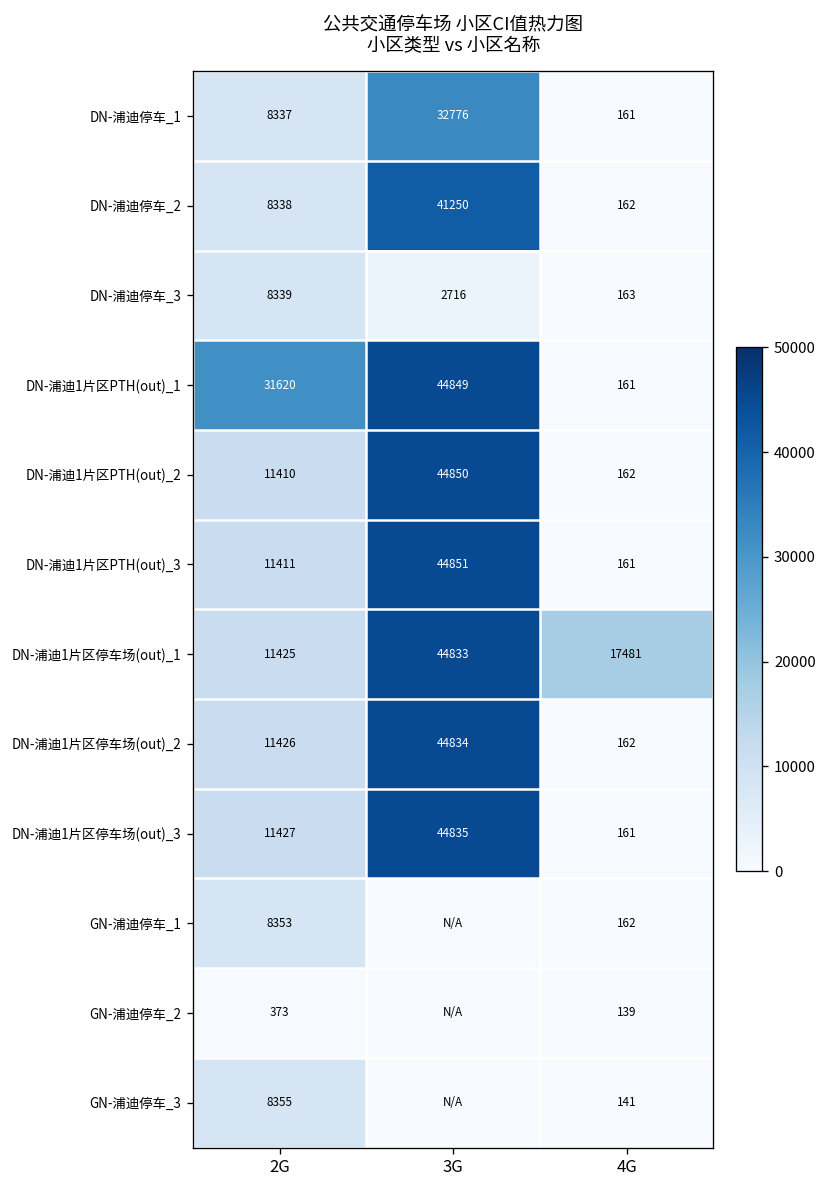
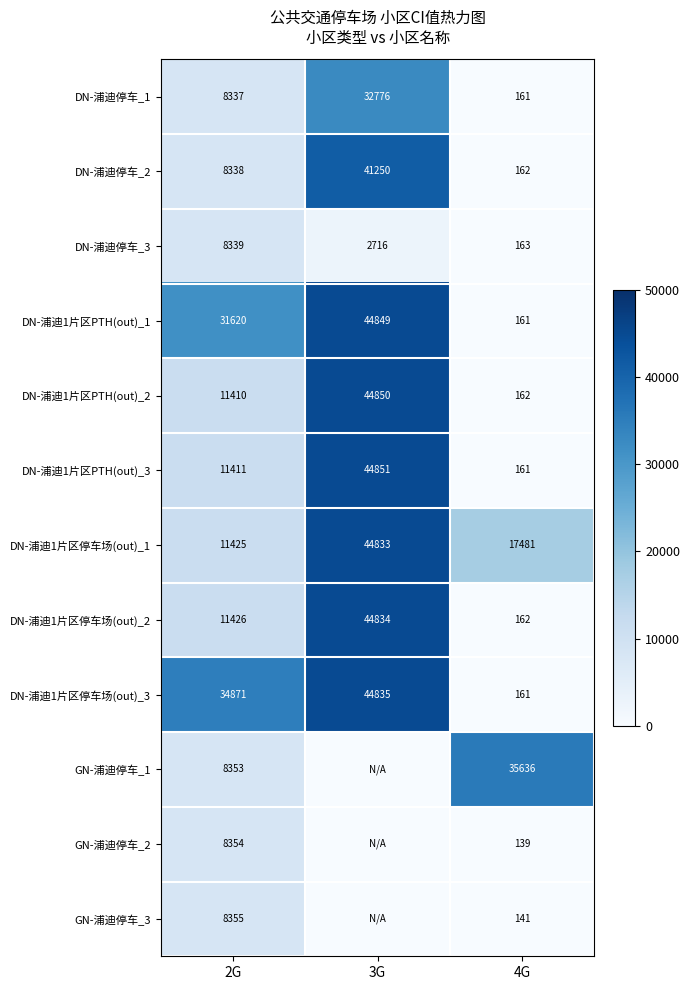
  {
    "DN-浦迪停车_1": {
      "2G": 8337,
      "3G": 32776,
      "4G": 161
    },
    "DN-浦迪停车_2": {
      "2G": 8338,
      "3G": 41250,
      "4G": 162
    },
    "DN-浦迪停车_3": {
      "2G": 8339,
      "3G": 2716,
      "4G": 163
    },
    "DN-浦迪1片区PTH(out)_1": {
      "2G": 31620,
      "3G": 44849,
      "4G": 161
    },
    "DN-浦迪1片区PTH(out)_2": {
      "2G": 11410,
      "3G": 44850,
      "4G": 162
    },
    "DN-浦迪1片区PTH(out)_3": {
      "2G": 11411,
      "3G": 44851,
      "4G": 161
    },
    "DN-浦迪1片区停车场(out)_1": {
      "2G": 11425,
      "3G": 44833,
      "4G": 17481
    },
    "DN-浦迪1片区停车场(out)_2": {
      "2G": 11426,
      "3G": 44834,
      "4G": 162
    },
    "DN-浦迪1片区停车场(out)_3": {
-     "2G": 11427,
+     "2G": 34871,
      "3G": 44835,
      "4G": 161
    },
    "GN-浦迪停车_1": {
      "2G": 8353,
-     "4G": 162
+     "4G": 35636
    },
    "GN-浦迪停车_2": {
-     "2G": 373,
+     "2G": 8354,
      "4G": 139
    },
    "GN-浦迪停车_3": {
      "2G": 8355,
      "4G": 141
    }
  }
